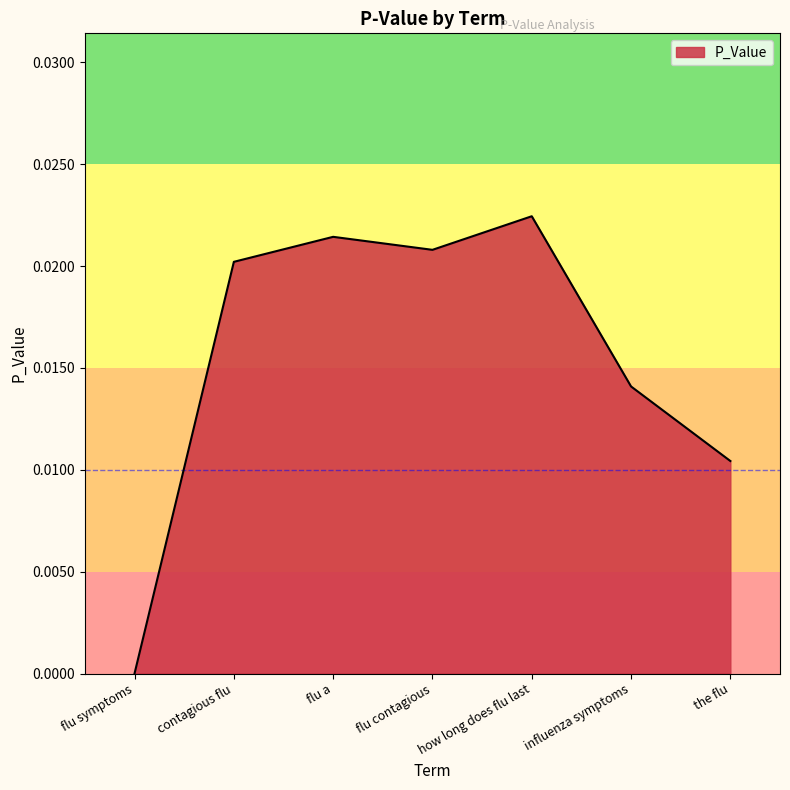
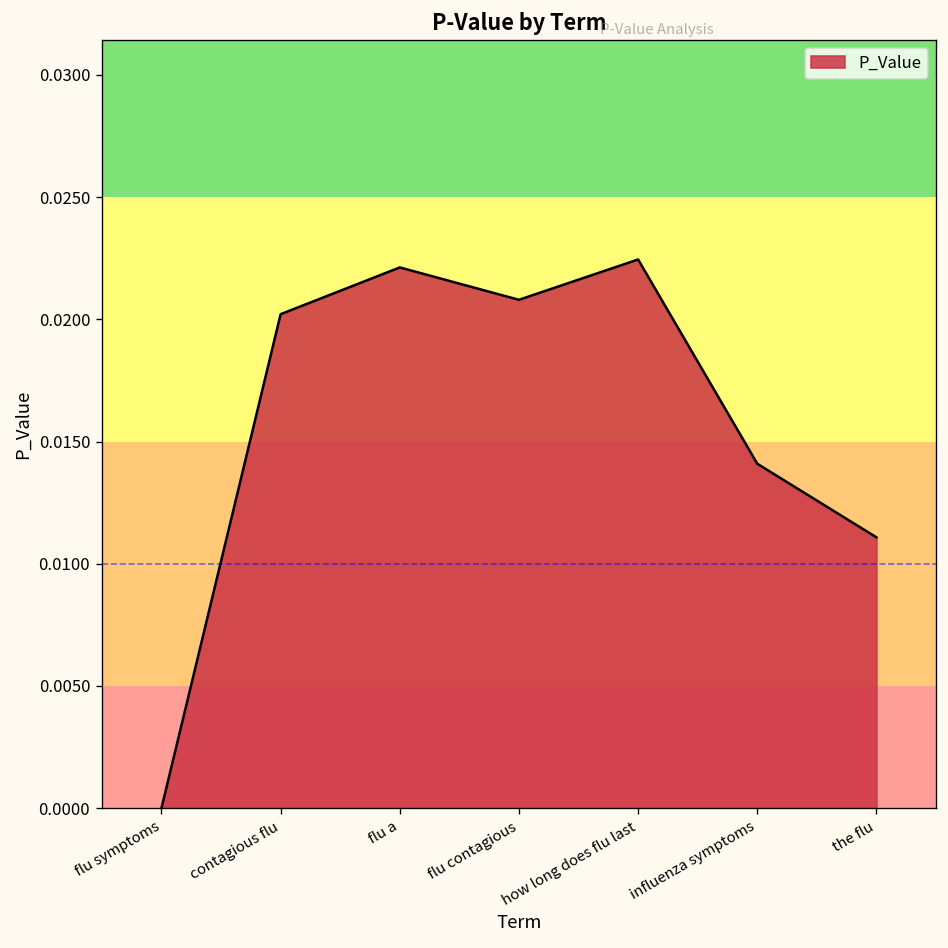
  {
    "flu symptoms": 0.0000,
    "contagious flu": 0.0202,
-   "flu a": 0.0214,
+   "flu a": 0.0221,
    "flu contagious": 0.0208,
    "how long does flu last": 0.0224,
    "influenza symptoms": 0.0141,
-   "the flu": 0.0104
+   "the flu": 0.0111
  }
